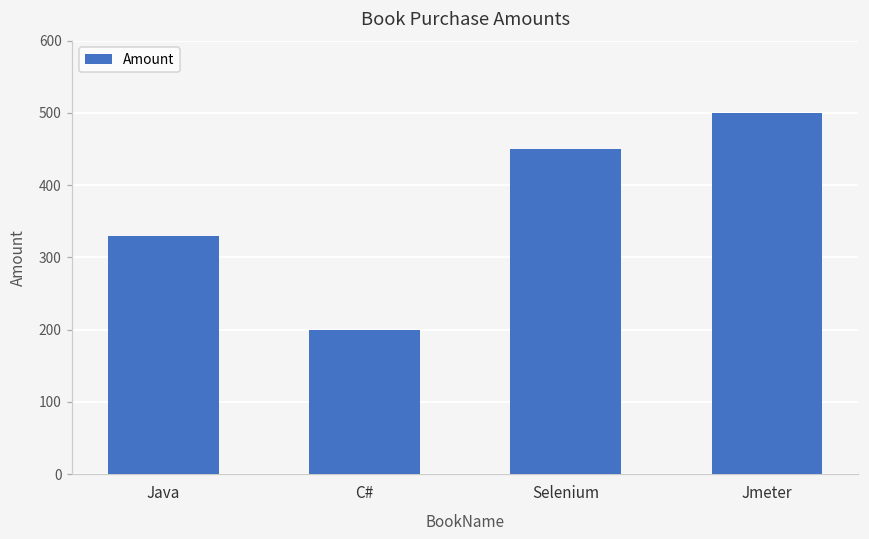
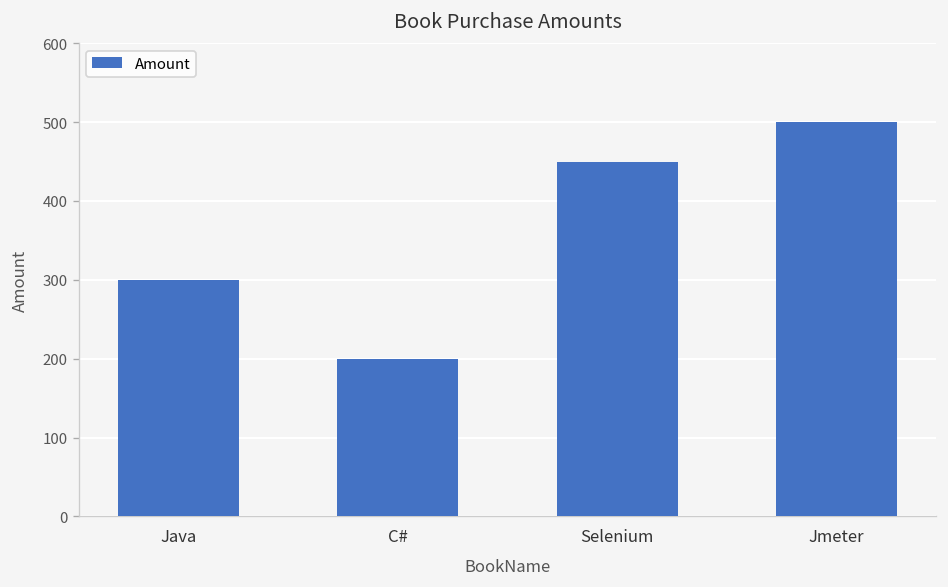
  {
-   "Java": 330,
+   "Java": 300,
    "C#": 200,
    "Selenium": 450,
    "Jmeter": 500
  }
